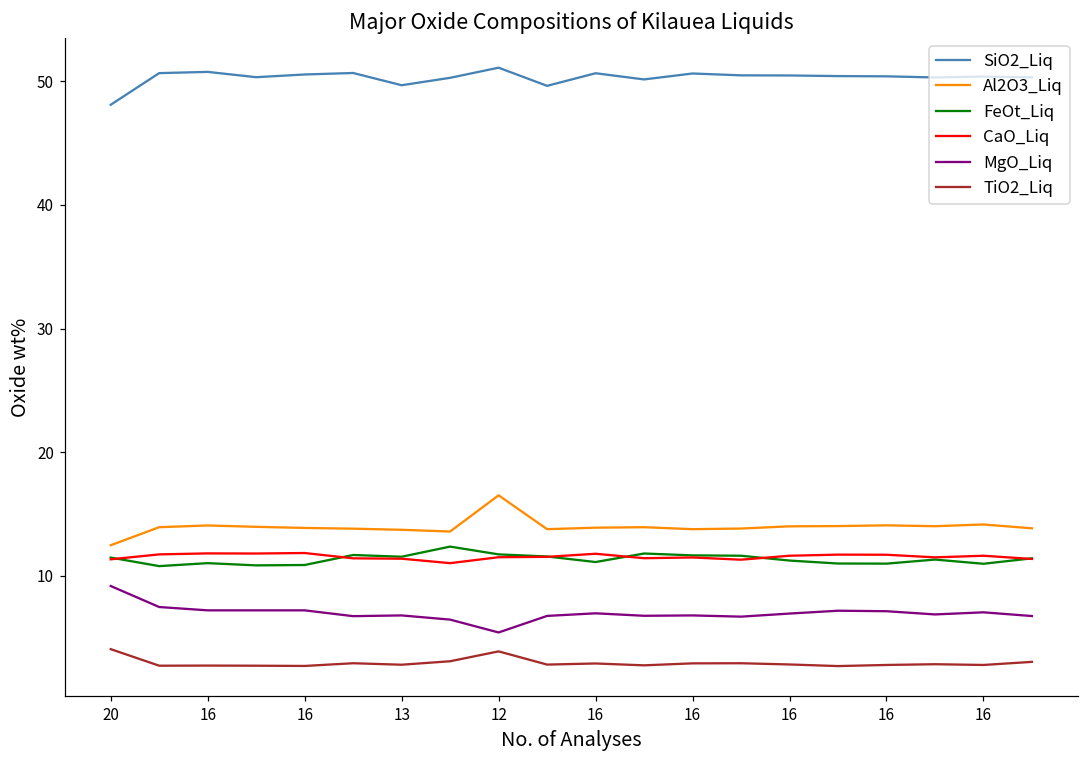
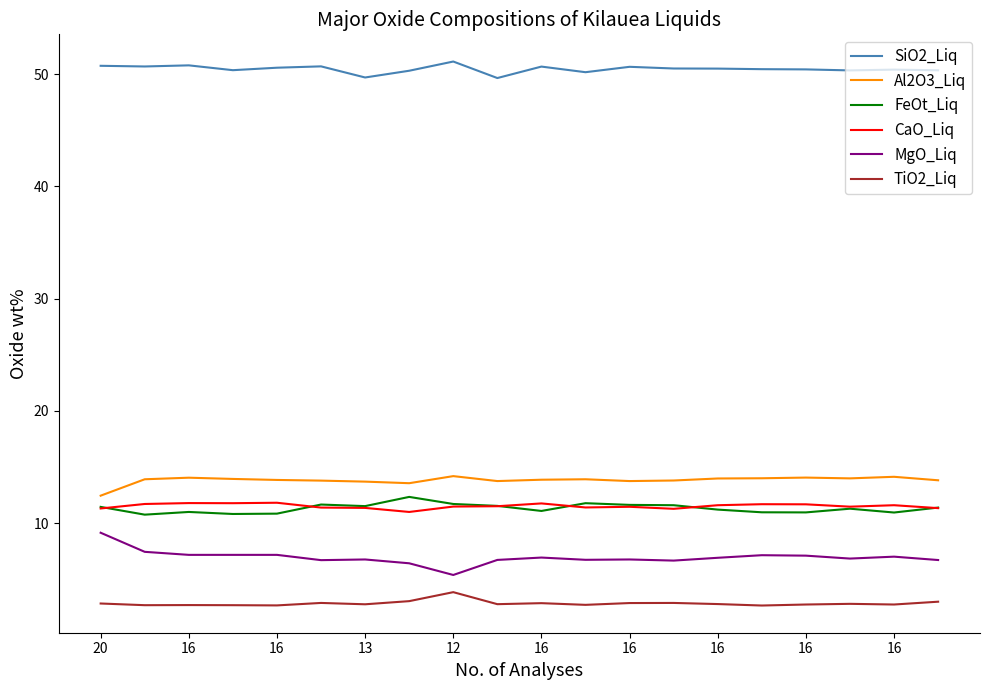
  {
    "SiO2_Liq": {
-     "20": 48.1,
+     "20": 50.7,
      "12": 51.1
    },
    "Al2O3_Liq": {
      "20": 12.5,
-     "12": 16.5
+     "12": 14.2
    },
    "FeOt_Liq": {
      "12": 11.7
    },
    "CaO_Liq": {
      "12": 11.5
    },
    "MgO_Liq": {
      "20": 9.2,
      "12": 5.4
    },
    "TiO2_Liq": {
-     "20": 4.1,
+     "20": 2.9,
      "12": 3.9
    }
  }
